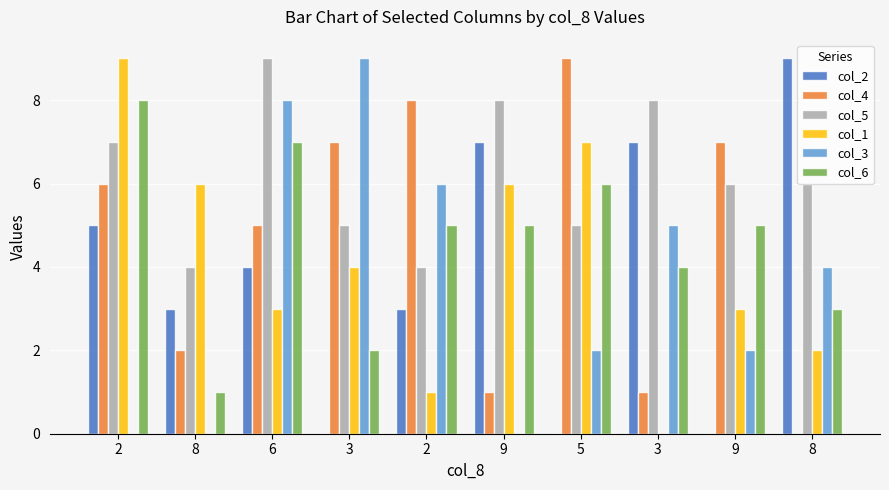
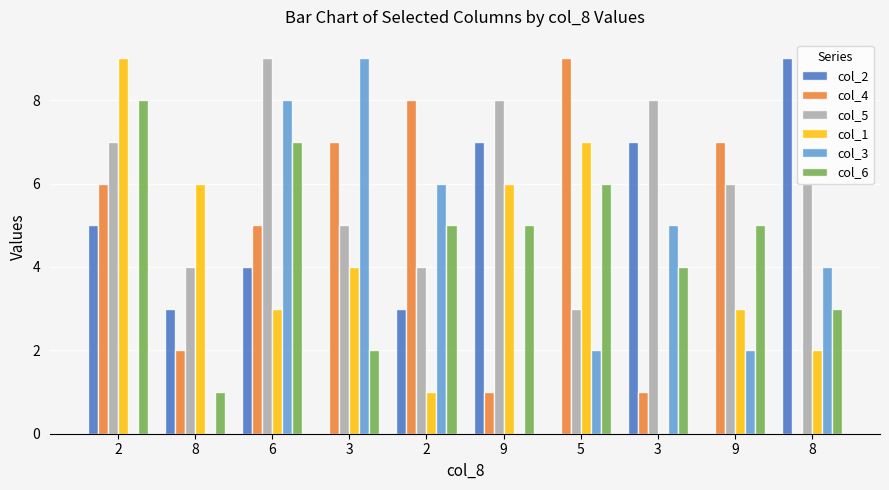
  {
    "col_4": {
      "6": 5,
      "5": 9
    },
    "col_5": {
      "6": 9,
-     "5": 5
+     "5": 3
    },
    "col_1": {
      "6": 3,
      "5": 7
    },
    "col_6": {
      "6": 7,
      "5": 6
    }
  }
